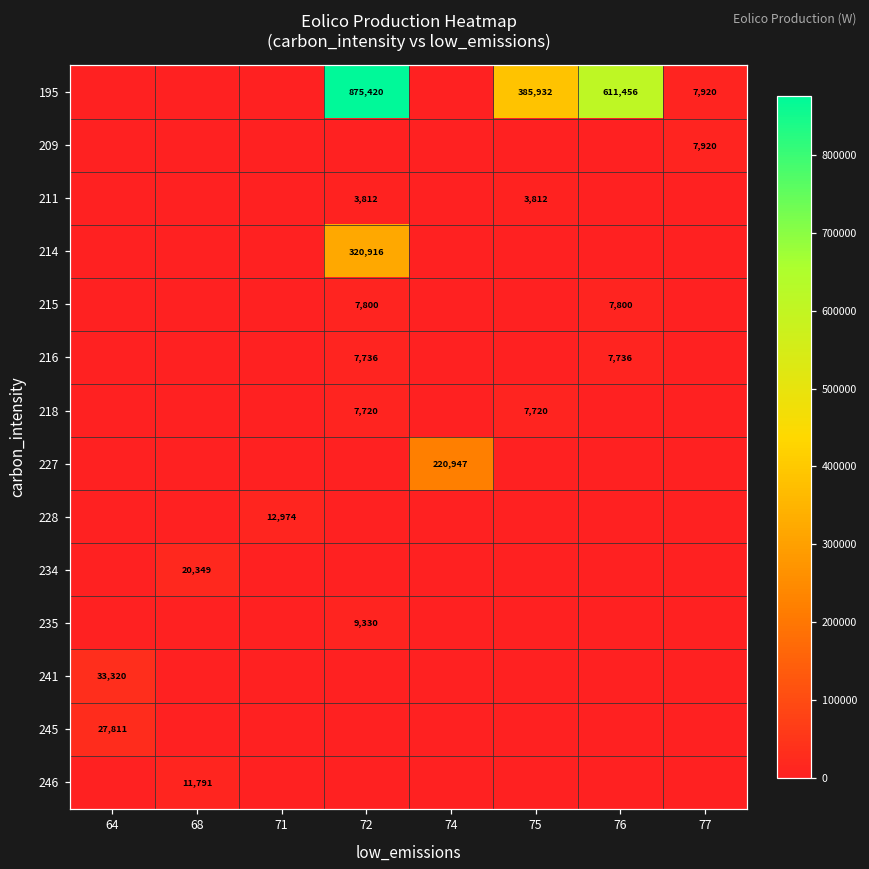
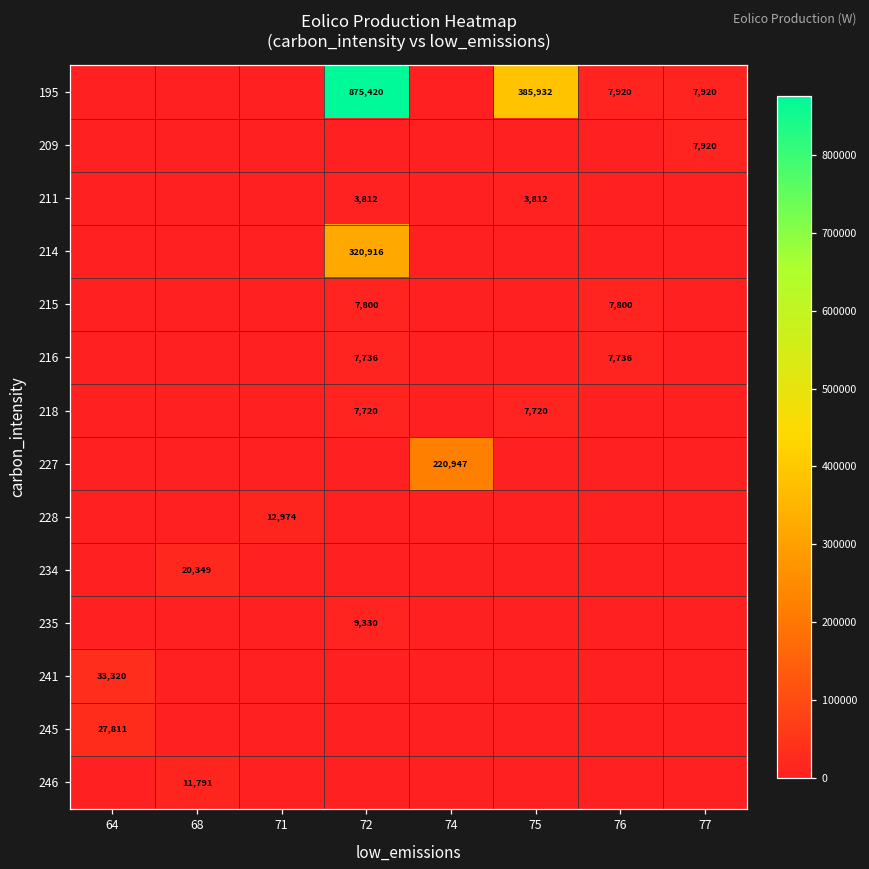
  {
    "195": {
      "72": "875,420",
      "75": "385,932",
-     "76": "611,456",
+     "76": "7,920",
      "77": "7,920"
    },
    "209": {
      "77": "7,920"
    },
    "211": {
      "72": "3,812",
      "75": "3,812"
    },
    "214": {
      "72": "320,916"
    },
    "215": {
      "72": "7,800",
      "76": "7,800"
    },
    "216": {
      "72": "7,736",
      "76": "7,736"
    },
    "218": {
      "72": "7,720",
      "75": "7,720"
    },
    "227": {
      "74": "220,947"
    },
    "228": {
      "71": "12,974"
    },
    "234": {
      "68": "20,349"
    },
    "235": {
      "72": "9,330"
    },
    "241": {
      "64": "33,320"
    },
    "245": {
      "64": "27,811"
    },
    "246": {
      "68": "11,791"
    }
  }
